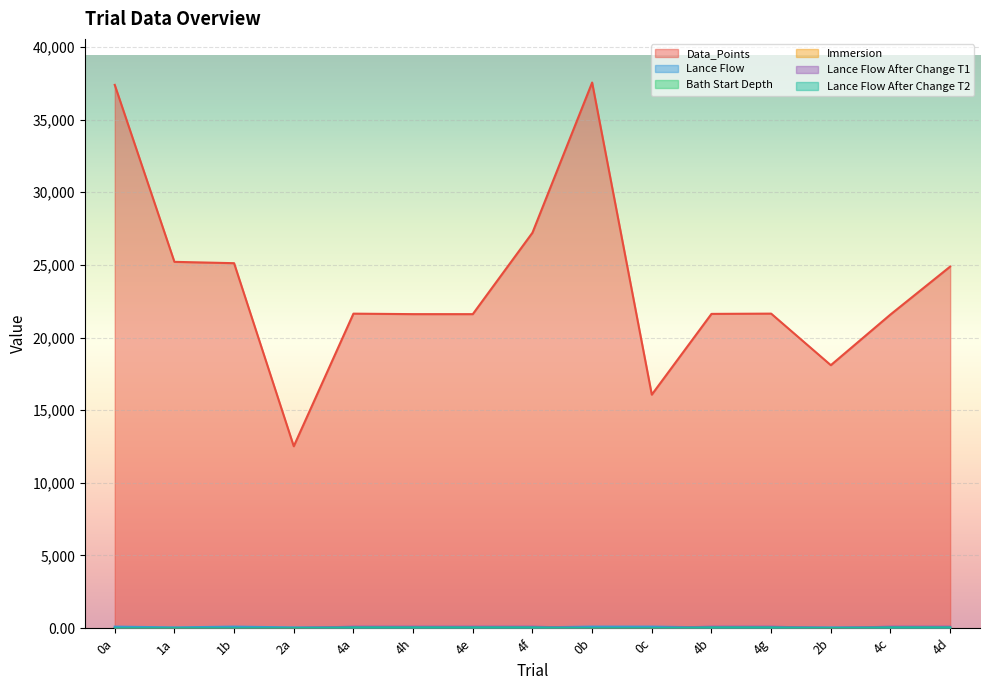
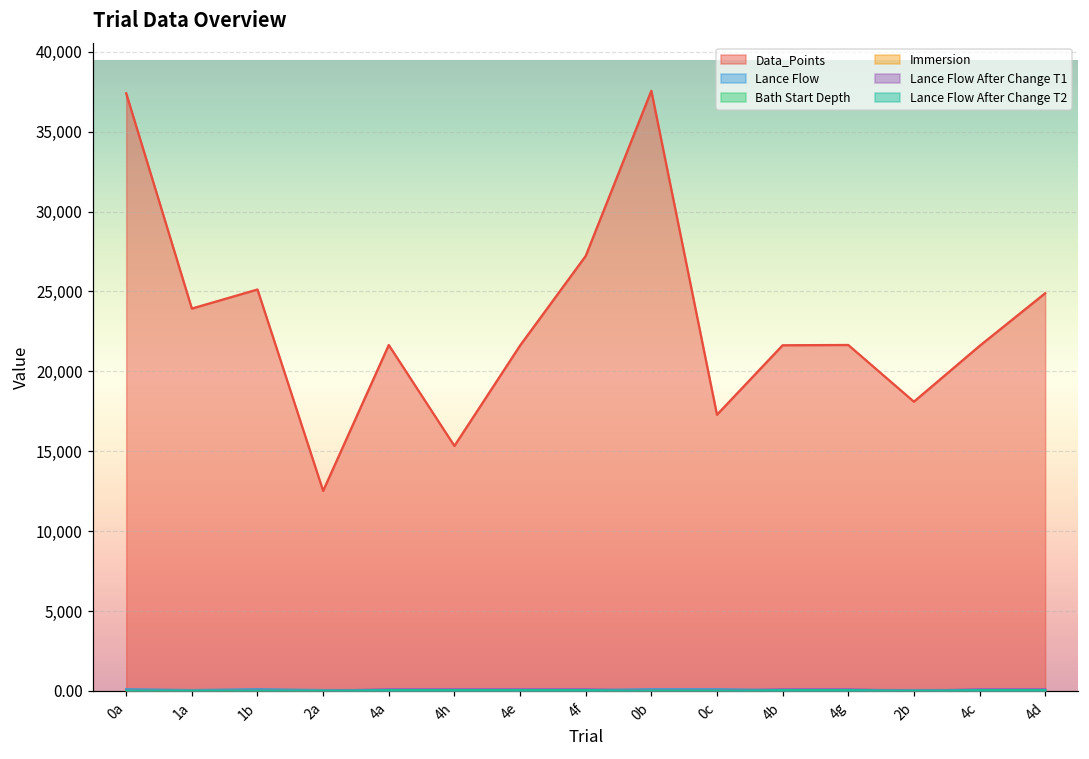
  {
    "Data_Points": {
      "0a": "37,400",
-     "1a": "25,200",
+     "1a": "23,900",
      "1b": "25,100",
      "2a": "12,500",
      "4a": "21,600",
-     "4h": "21,600",
+     "4h": "15,300",
      "4e": "21,600",
      "4f": "27,200",
      "0b": "37,600",
-     "0c": "16,100",
+     "0c": "17,300",
      "4b": "21,600",
      "4g": "21,600",
      "2b": "18,100",
      "4c": "21,600",
      "4d": "24,900"
    }
  }
